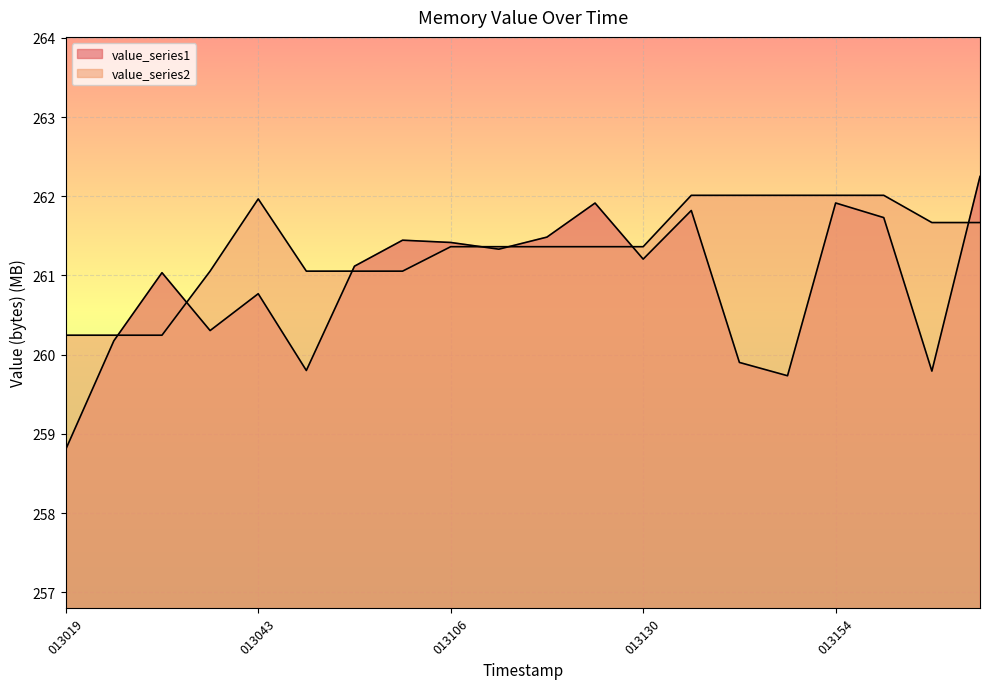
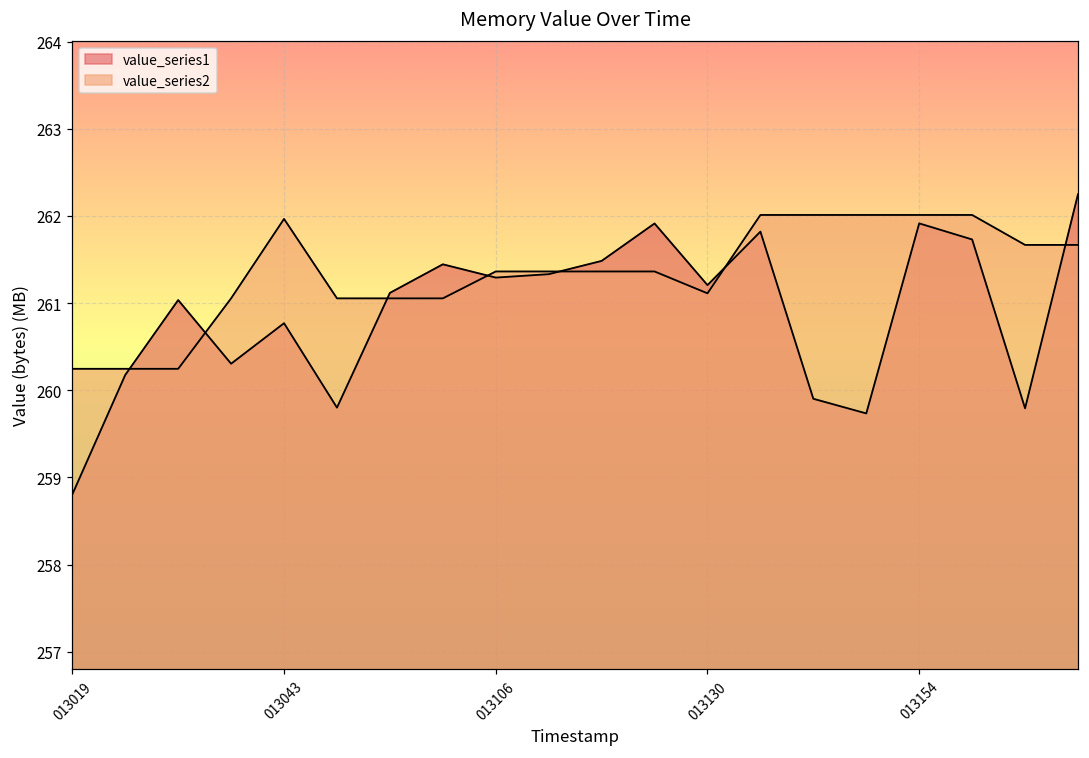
  {
    "value_series1": {
      "013019": 258.8,
      "013043": 260.8,
-     "013106": 261.4,
+     "013106": 261.3,
      "013130": 261.2,
      "013154": 261.9
    },
    "value_series2": {
      "013019": 260.2,
      "013043": 262.0,
      "013106": 261.4,
-     "013130": 261.4,
+     "013130": 261.1,
      "013154": 262.0
    }
  }
